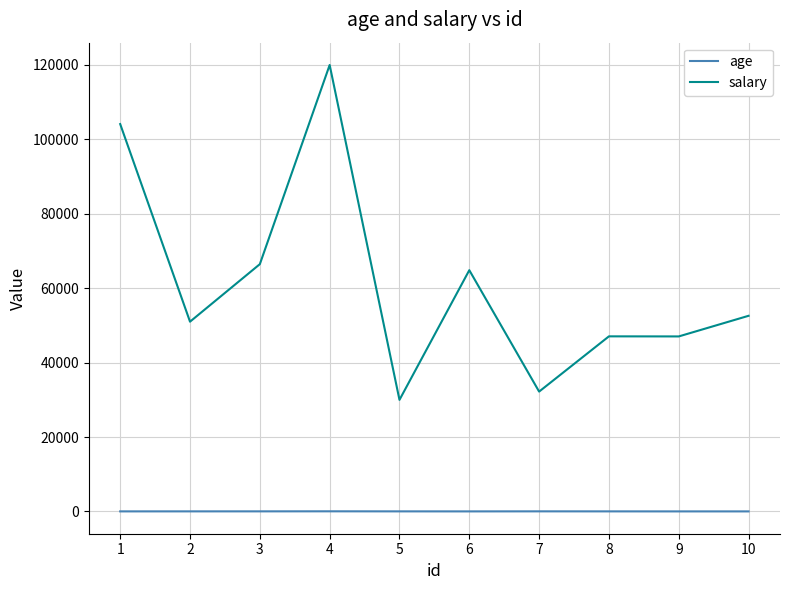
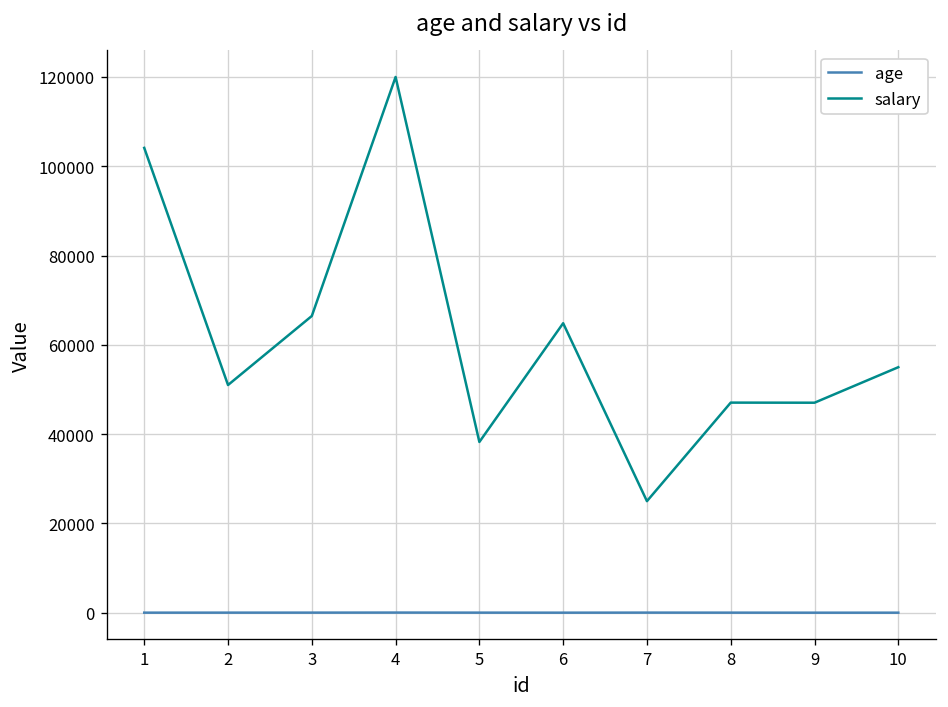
  {
    "age": {
      "1": 0,
      "2": 0,
      "3": 0,
      "4": 0,
      "5": 0,
      "6": 0,
      "7": 0,
      "8": 0,
      "9": 0,
      "10": 0
    },
    "salary": {
      "1": 104000,
      "2": 51000,
      "3": 66000,
      "4": 120000,
-     "5": 30000,
+     "5": 38000,
      "6": 65000,
-     "7": 32000,
+     "7": 25000,
      "8": 47000,
      "9": 47000,
-     "10": 53000
+     "10": 55000
    }
  }
